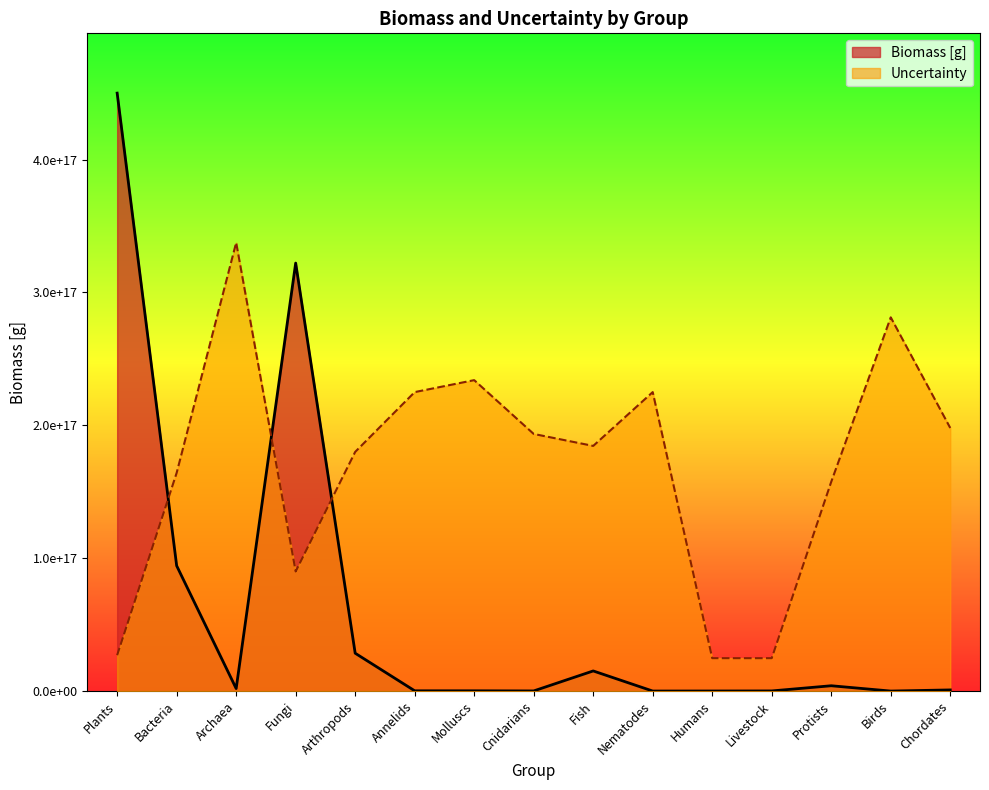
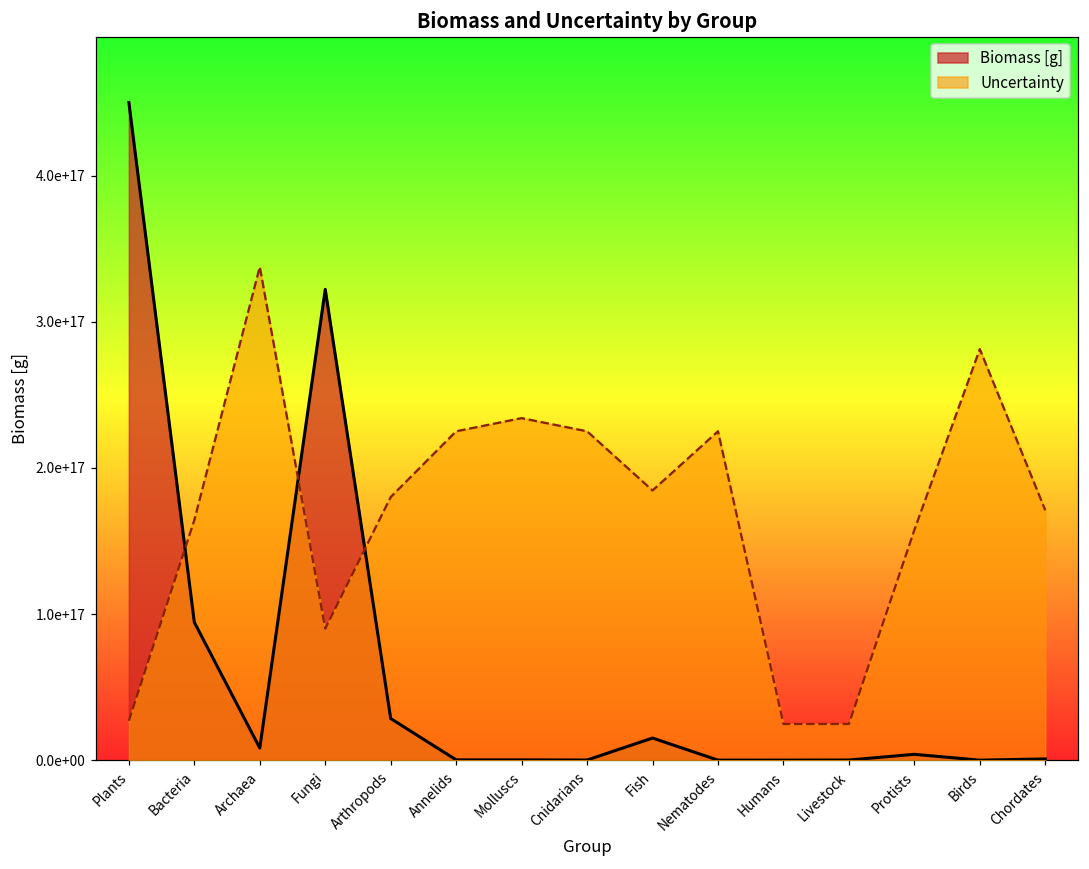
  {
    "Biomass [g]": {
      "Plants": 450000000000000000,
      "Bacteria": 94000000000000000,
-     "Archaea": 2000000000000000,
+     "Archaea": 8000000000000000,
      "Fungi": 322000000000000000,
      "Arthropods": 28000000000000000,
      "Annelids": 0,
      "Molluscs": 0,
      "Cnidarians": 0,
      "Fish": 15000000000000000,
      "Nematodes": 0,
      "Humans": 0,
      "Livestock": 0,
      "Protists": 4000000000000000,
      "Birds": 0,
      "Chordates": 1000000000000000
    },
    "Uncertainty": {
      "Plants": 27000000000000000,
      "Bacteria": 164000000000000000,
      "Archaea": 338000000000000000,
      "Fungi": 90000000000000000,
      "Arthropods": 180000000000000000,
      "Annelids": 225000000000000000,
      "Molluscs": 234000000000000000,
-     "Cnidarians": 194000000000000000,
+     "Cnidarians": 225000000000000000,
      "Fish": 185000000000000000,
      "Nematodes": 225000000000000000,
      "Humans": 25000000000000000,
      "Livestock": 25000000000000000,
      "Protists": 158000000000000000,
      "Birds": 281000000000000000,
-     "Chordates": 198000000000000000
+     "Chordates": 171000000000000000
    }
  }
